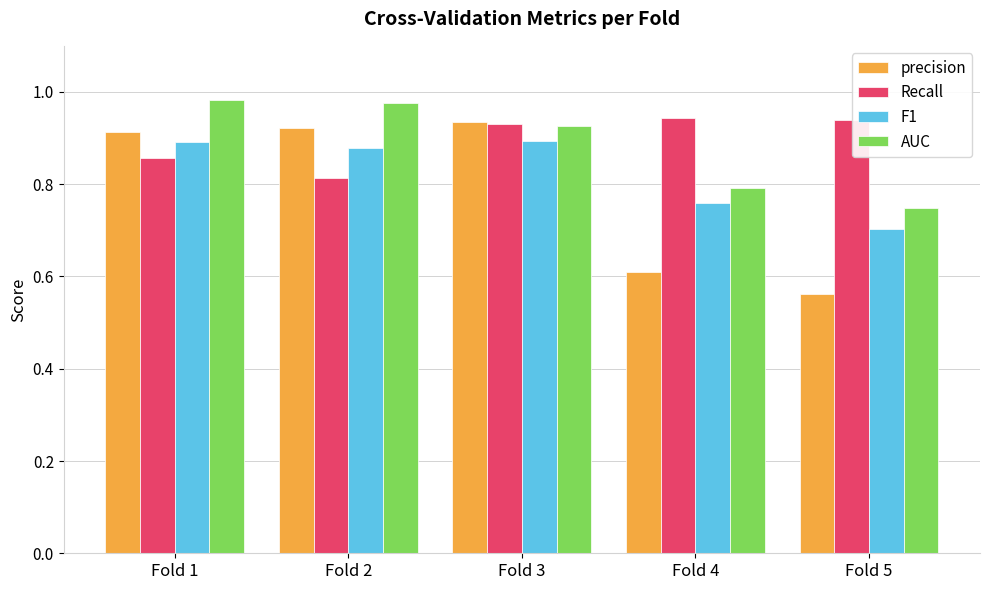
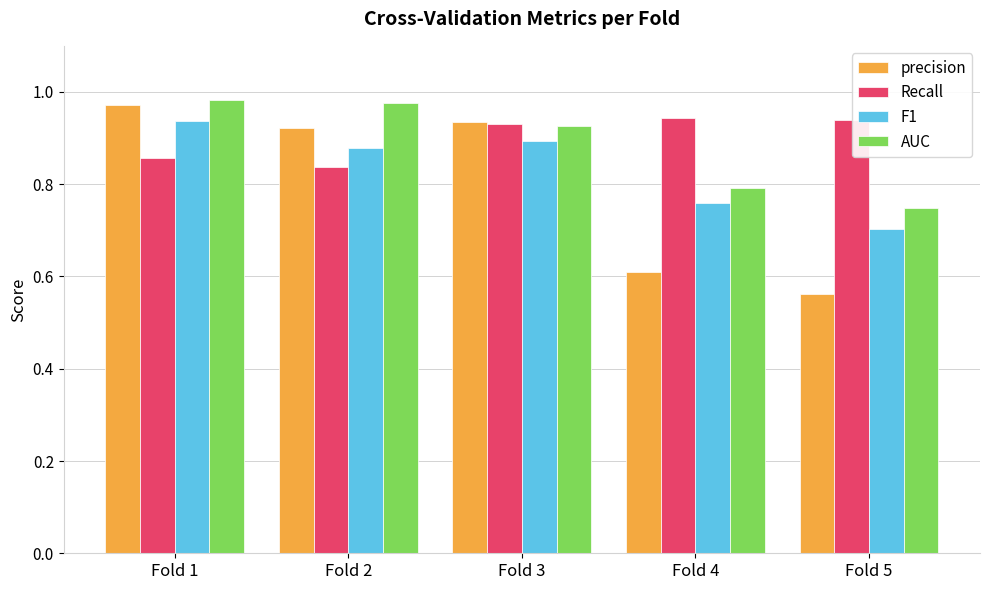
  {
    "precision": {
-     "Fold 1": 0.91,
+     "Fold 1": 0.97,
      "Fold 2": 0.92,
      "Fold 3": 0.93,
      "Fold 4": 0.61,
      "Fold 5": 0.56
    },
    "Recall": {
      "Fold 1": 0.86,
-     "Fold 2": 0.81,
+     "Fold 2": 0.84,
      "Fold 3": 0.93,
      "Fold 4": 0.94,
      "Fold 5": 0.94
    },
    "F1": {
-     "Fold 1": 0.89,
+     "Fold 1": 0.94,
      "Fold 2": 0.88,
      "Fold 3": 0.89,
      "Fold 4": 0.76,
      "Fold 5": 0.70
    },
    "AUC": {
      "Fold 1": 0.98,
      "Fold 2": 0.98,
      "Fold 3": 0.93,
      "Fold 4": 0.79,
      "Fold 5": 0.75
    }
  }
